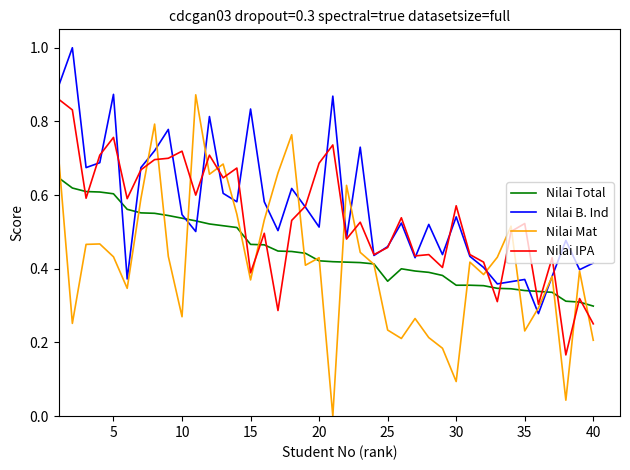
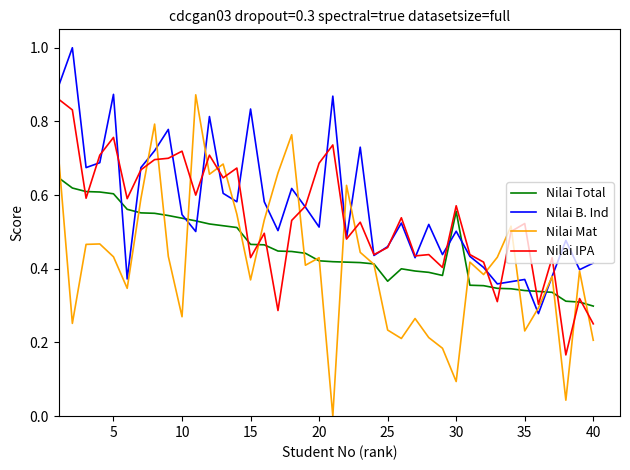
  {
    "Nilai Total": {
      "5": 0.60,
      "10": 0.54,
      "15": 0.47,
      "20": 0.42,
      "25": 0.37,
-     "30": 0.36,
+     "30": 0.56,
      "35": 0.34,
      "40": 0.30
    },
    "Nilai B. Ind": {
      "5": 0.87,
      "10": 0.55,
      "15": 0.83,
      "20": 0.51,
-     "30": 0.54,
+     "30": 0.50,
      "35": 0.37
    },
    "Nilai Mat": {
      "5": 0.43,
      "10": 0.27,
      "15": 0.37,
      "20": 0.43,
      "25": 0.23,
      "30": 0.09,
      "35": 0.23,
      "40": 0.21
    },
    "Nilai IPA": {
      "5": 0.76,
      "10": 0.72,
-     "15": 0.39,
+     "15": 0.43,
      "20": 0.69,
      "30": 0.57,
      "40": 0.25
    }
  }
